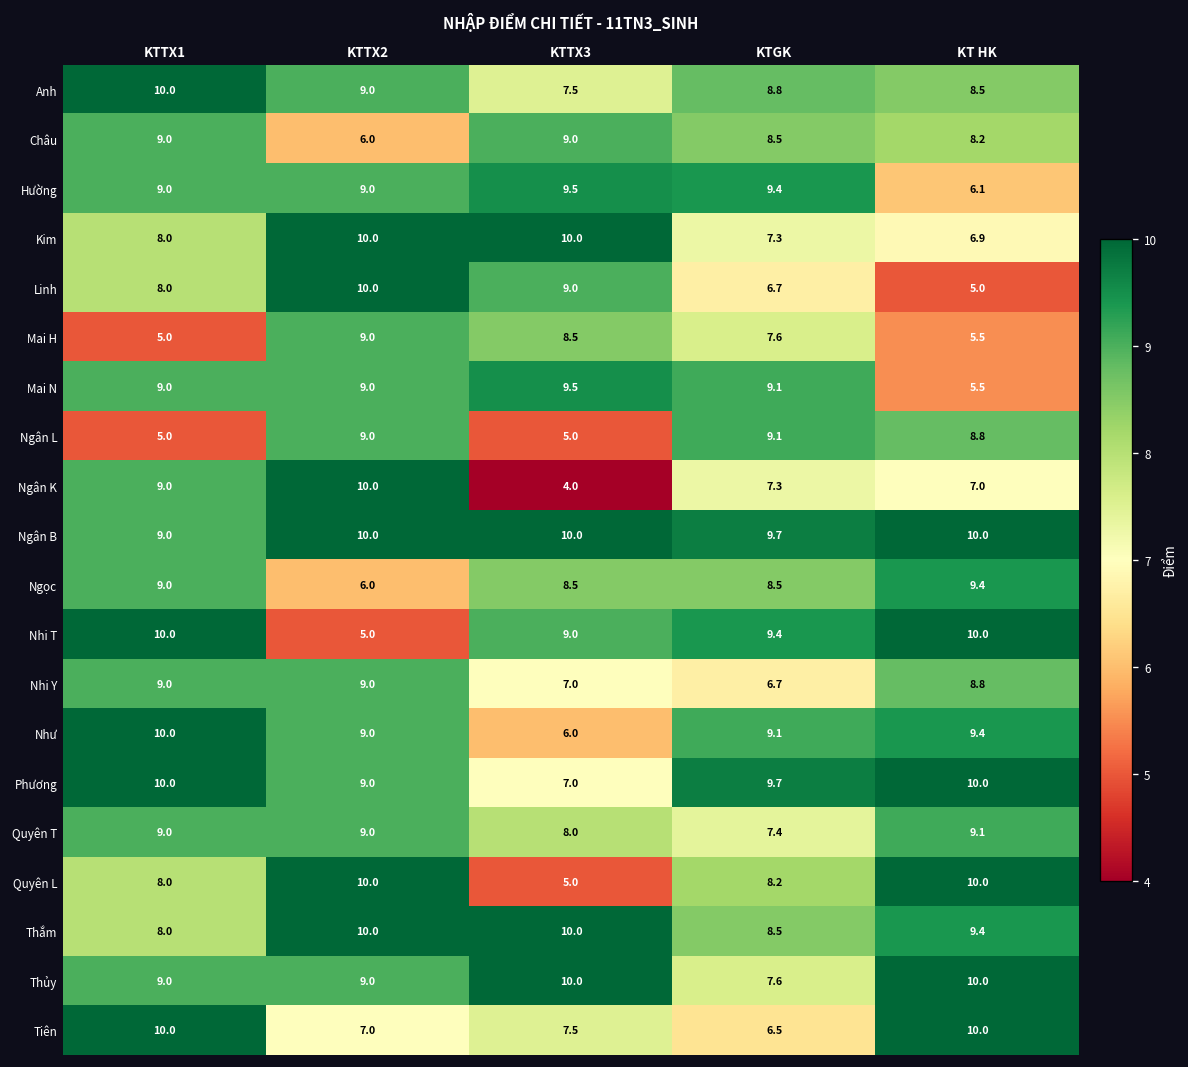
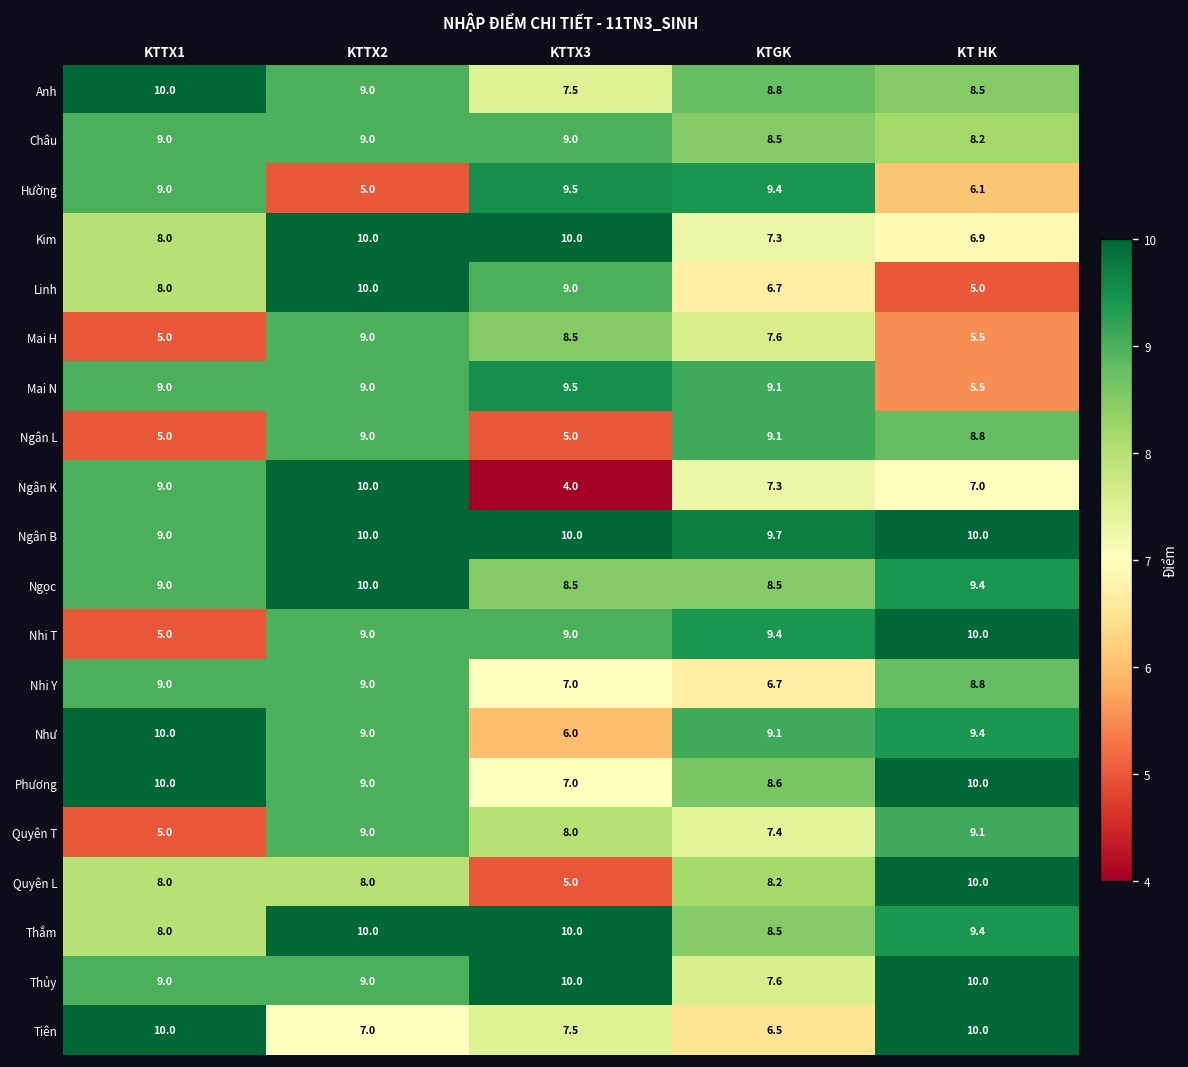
  {
    "Anh": {
      "KTTX1": 10.0,
      "KTTX2": 9.0,
      "KTTX3": 7.5,
      "KTGK": 8.8,
      "KT HK": 8.5
    },
    "Châu": {
      "KTTX1": 9.0,
-     "KTTX2": 6.0,
+     "KTTX2": 9.0,
      "KTTX3": 9.0,
      "KTGK": 8.5,
      "KT HK": 8.2
    },
    "Hường": {
      "KTTX1": 9.0,
-     "KTTX2": 9.0,
+     "KTTX2": 5.0,
      "KTTX3": 9.5,
      "KTGK": 9.4,
      "KT HK": 6.1
    },
    "Kim": {
      "KTTX1": 8.0,
      "KTTX2": 10.0,
      "KTTX3": 10.0,
      "KTGK": 7.3,
      "KT HK": 6.9
    },
    "Linh": {
      "KTTX1": 8.0,
      "KTTX2": 10.0,
      "KTTX3": 9.0,
      "KTGK": 6.7,
      "KT HK": 5.0
    },
    "Mai H": {
      "KTTX1": 5.0,
      "KTTX2": 9.0,
      "KTTX3": 8.5,
      "KTGK": 7.6,
      "KT HK": 5.5
    },
    "Mai N": {
      "KTTX1": 9.0,
      "KTTX2": 9.0,
      "KTTX3": 9.5,
      "KTGK": 9.1,
      "KT HK": 5.5
    },
    "Ngân L": {
      "KTTX1": 5.0,
      "KTTX2": 9.0,
      "KTTX3": 5.0,
      "KTGK": 9.1,
      "KT HK": 8.8
    },
    "Ngân K": {
      "KTTX1": 9.0,
      "KTTX2": 10.0,
      "KTTX3": 4.0,
      "KTGK": 7.3,
      "KT HK": 7.0
    },
    "Ngân B": {
      "KTTX1": 9.0,
      "KTTX2": 10.0,
      "KTTX3": 10.0,
      "KTGK": 9.7,
      "KT HK": 10.0
    },
    "Ngọc": {
      "KTTX1": 9.0,
-     "KTTX2": 6.0,
+     "KTTX2": 10.0,
      "KTTX3": 8.5,
      "KTGK": 8.5,
      "KT HK": 9.4
    },
    "Nhi T": {
-     "KTTX1": 10.0,
-     "KTTX2": 5.0,
+     "KTTX1": 5.0,
+     "KTTX2": 9.0,
      "KTTX3": 9.0,
      "KTGK": 9.4,
      "KT HK": 10.0
    },
    "Nhi Y": {
      "KTTX1": 9.0,
      "KTTX2": 9.0,
      "KTTX3": 7.0,
      "KTGK": 6.7,
      "KT HK": 8.8
    },
    "Như": {
      "KTTX1": 10.0,
      "KTTX2": 9.0,
      "KTTX3": 6.0,
      "KTGK": 9.1,
      "KT HK": 9.4
    },
    "Phương": {
      "KTTX1": 10.0,
      "KTTX2": 9.0,
      "KTTX3": 7.0,
-     "KTGK": 9.7,
+     "KTGK": 8.6,
      "KT HK": 10.0
    },
    "Quyên T": {
-     "KTTX1": 9.0,
+     "KTTX1": 5.0,
      "KTTX2": 9.0,
      "KTTX3": 8.0,
      "KTGK": 7.4,
      "KT HK": 9.1
    },
    "Quyên L": {
      "KTTX1": 8.0,
-     "KTTX2": 10.0,
+     "KTTX2": 8.0,
      "KTTX3": 5.0,
      "KTGK": 8.2,
      "KT HK": 10.0
    },
    "Thắm": {
      "KTTX1": 8.0,
      "KTTX2": 10.0,
      "KTTX3": 10.0,
      "KTGK": 8.5,
      "KT HK": 9.4
    },
    "Thủy": {
      "KTTX1": 9.0,
      "KTTX2": 9.0,
      "KTTX3": 10.0,
      "KTGK": 7.6,
      "KT HK": 10.0
    },
    "Tiên": {
      "KTTX1": 10.0,
      "KTTX2": 7.0,
      "KTTX3": 7.5,
      "KTGK": 6.5,
      "KT HK": 10.0
    }
  }
